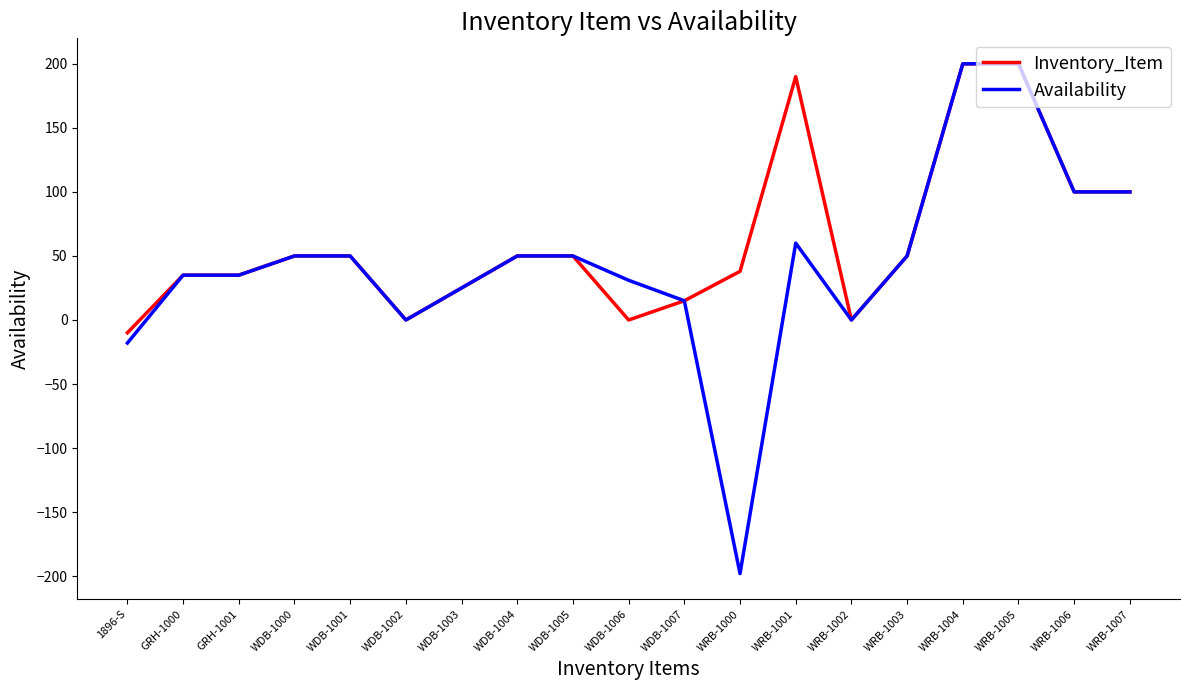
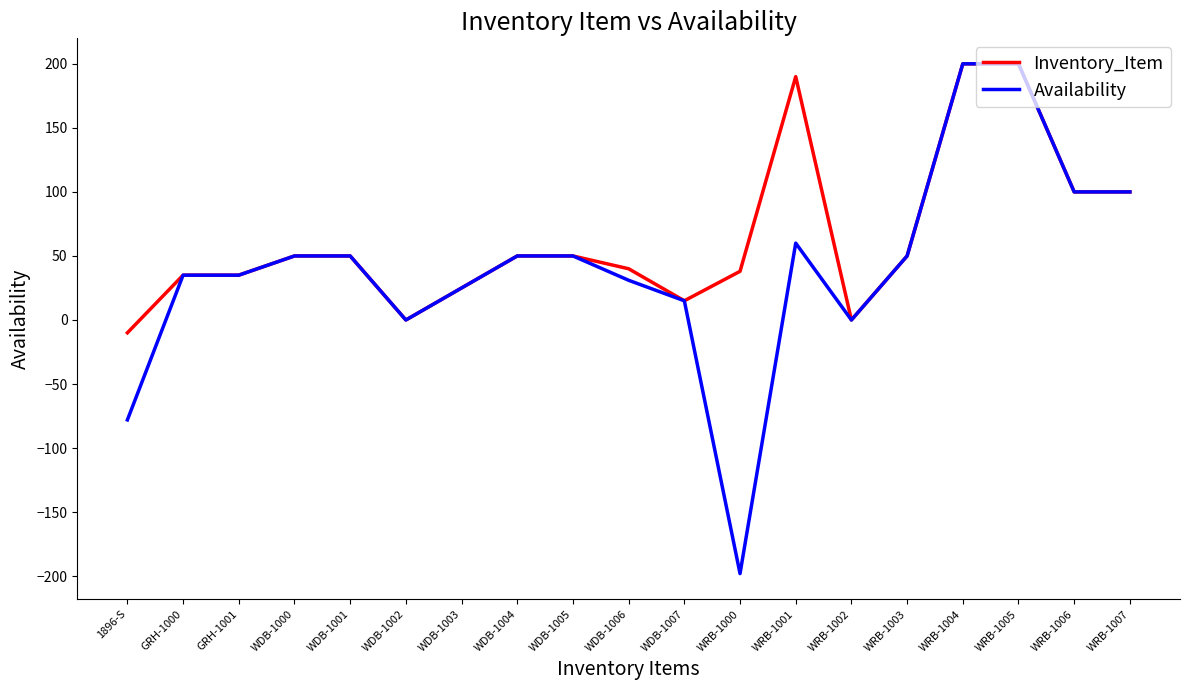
  {
    "Inventory_Item": {
      "1896-S": -10,
-     "WDB-1006": 0,
+     "WDB-1006": 40,
      "WRB-1000": 38,
      "WRB-1001": 190
    },
    "Availability": {
-     "1896-S": -18,
+     "1896-S": -78,
      "WDB-1006": 31,
      "WRB-1000": -198,
      "WRB-1001": 60
    }
  }
